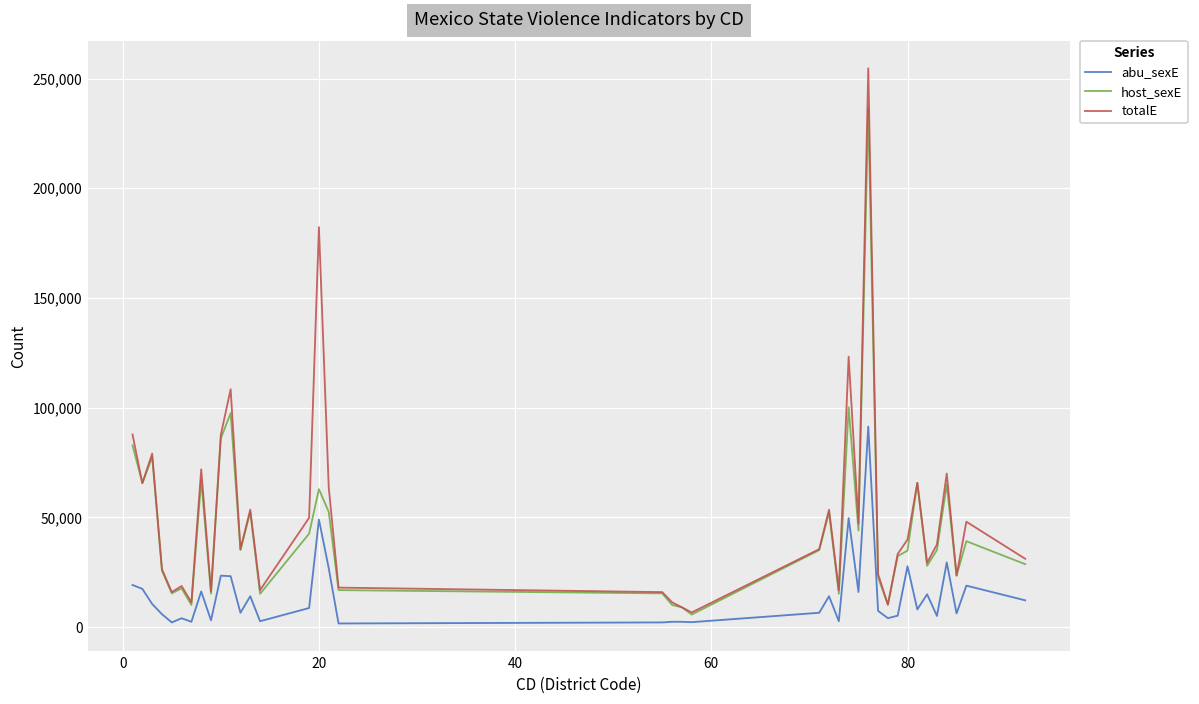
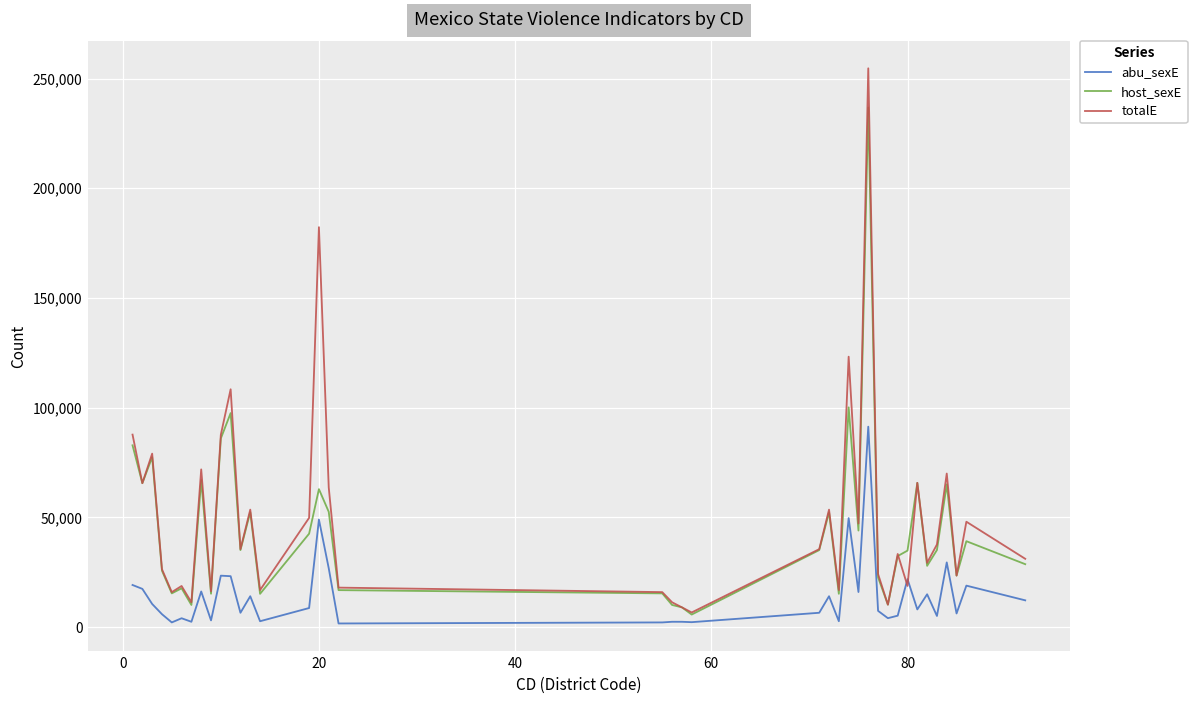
  {
    "abu_sexE": {
      "20": "49,000",
-     "80": "28,000"
+     "80": "22,000"
    },
    "host_sexE": {
      "20": "63,000",
      "80": "35,000"
    },
    "totalE": {
      "20": "182,000",
-     "80": "40,000"
+     "80": "19,000"
    }
  }
